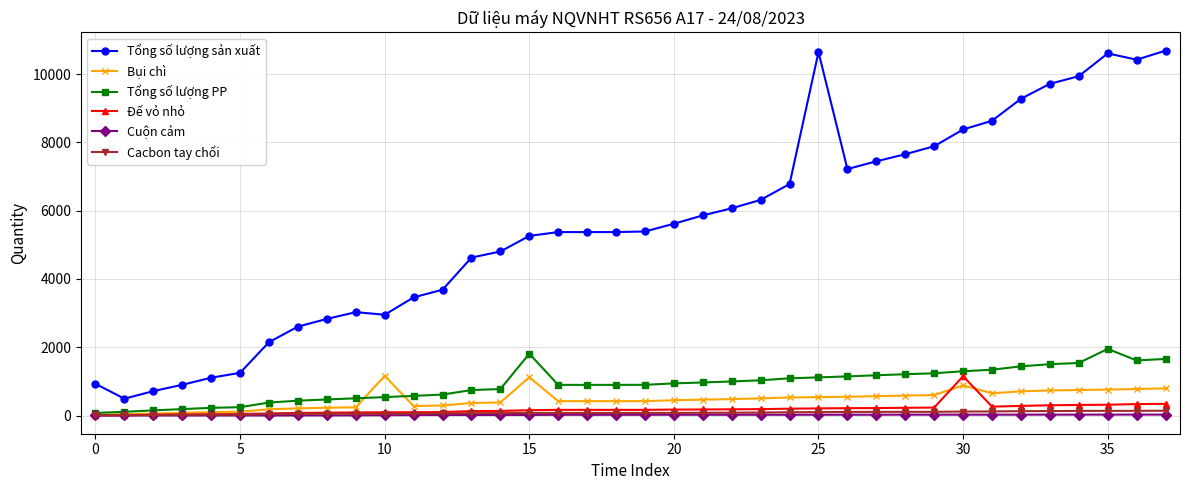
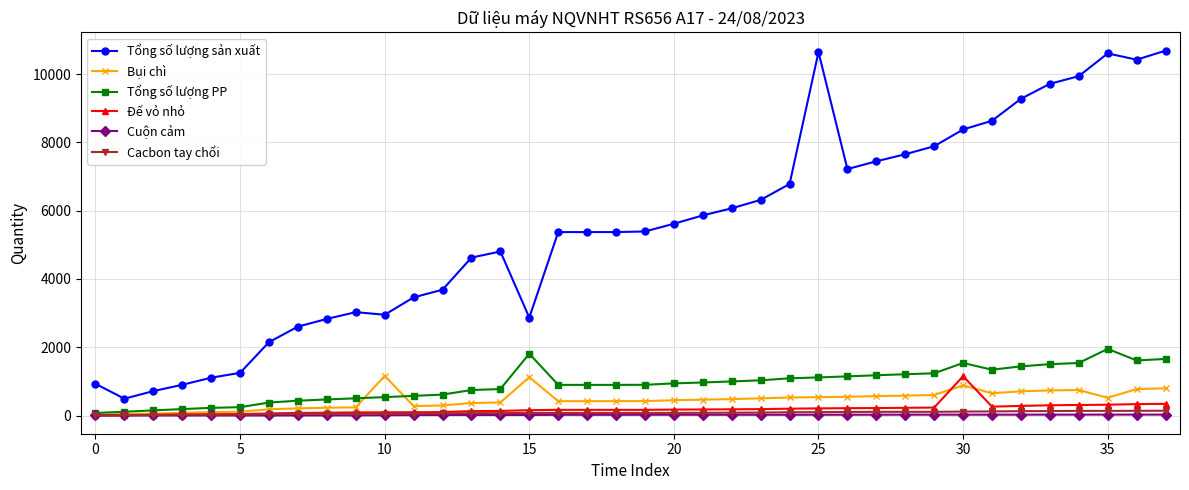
  {
    "Tổng số lượng sản xuất": {
      "0": 900,
      "5": 1300,
      "10": 3000,
-     "15": 5300,
+     "15": 2900,
      "20": 5600,
      "25": 10600,
      "30": 8400,
      "35": 10600
    },
    "Bụi chì": {
      "10": 1200,
      "15": 1100,
      "20": 400,
      "25": 500,
      "30": 900,
-     "35": 800
+     "35": 500
    },
    "Tổng số lượng PP": {
      "5": 200,
      "10": 500,
      "15": 1800,
      "20": 900,
      "25": 1100,
-     "30": 1300,
+     "30": 1500,
      "35": 2000
    },
    "Đế vỏ nhỏ": {
      "15": 200,
      "20": 200,
      "25": 200,
      "30": 1200,
      "35": 300
    },
    "Cuộn cảm": {
      "25": 0,
      "30": 0,
      "35": 0
    },
    "Cacbon tay chổi": {
      "25": 100,
      "30": 100,
      "35": 100
    }
  }
